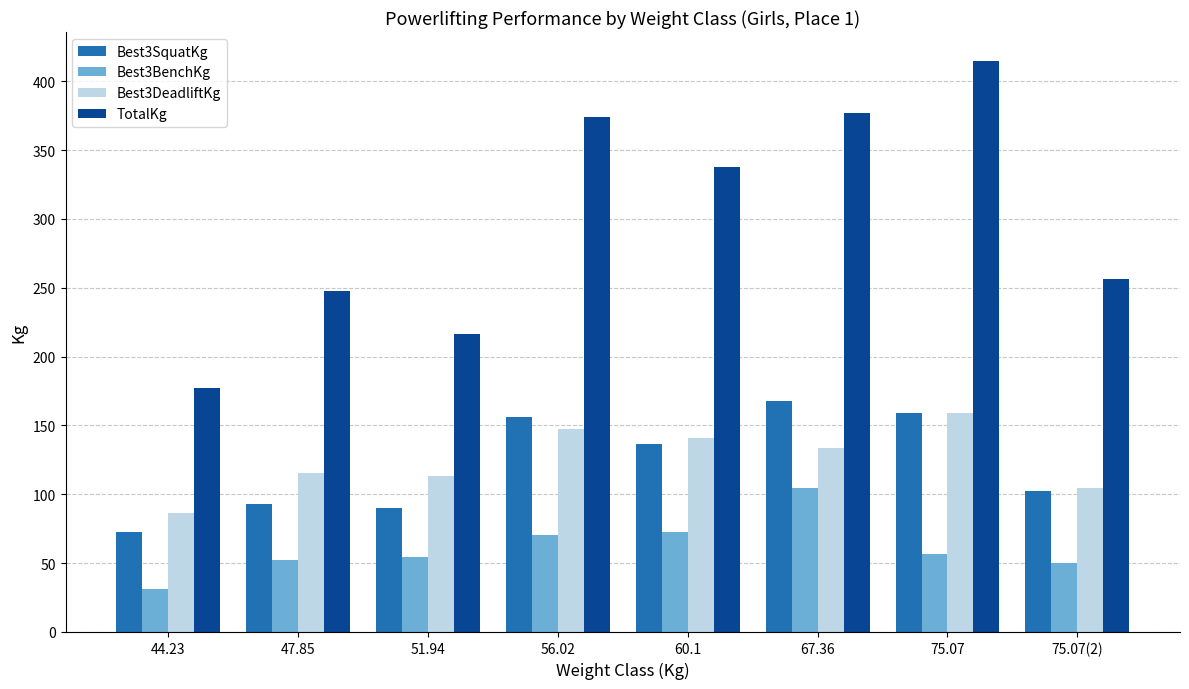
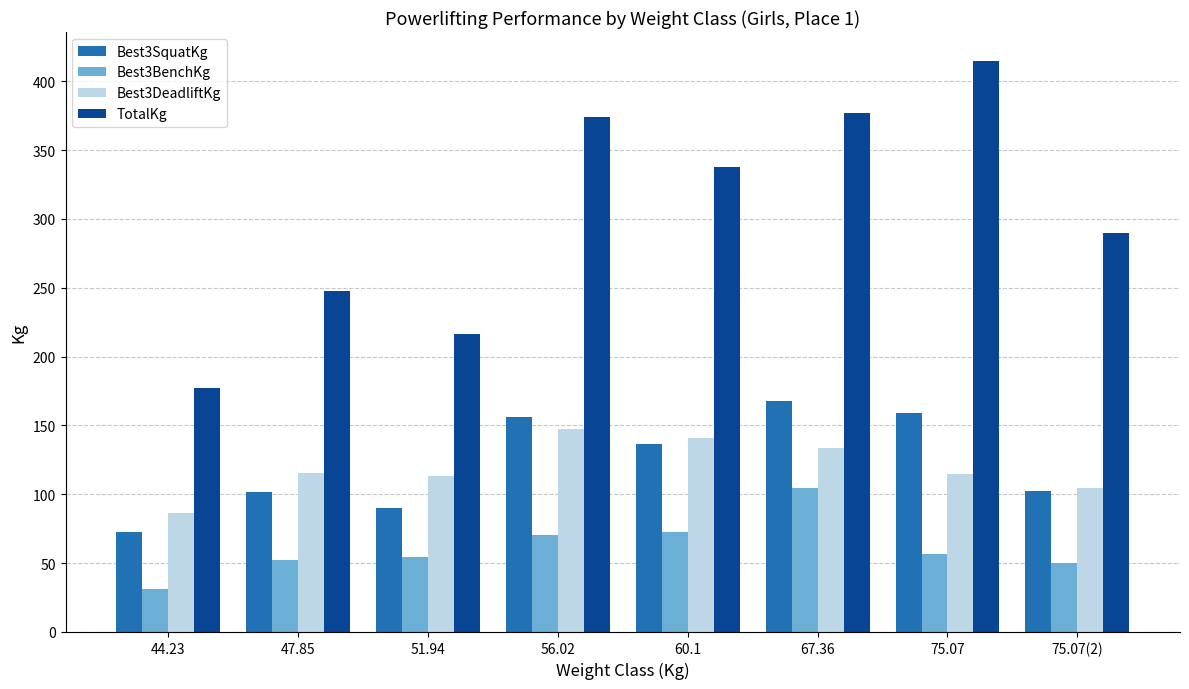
  {
    "Best3SquatKg": {
      "44.23": 73,
-     "47.85": 93,
+     "47.85": 102,
      "51.94": 90,
      "56.02": 156,
      "60.1": 137,
      "67.36": 168,
      "75.07": 159,
      "75.07(2)": 102
    },
    "Best3BenchKg": {
      "44.23": 31,
      "47.85": 52,
      "51.94": 54,
      "56.02": 70,
      "60.1": 73,
      "67.36": 104,
      "75.07": 57,
      "75.07(2)": 50
    },
    "Best3DeadliftKg": {
      "44.23": 86,
      "47.85": 116,
      "51.94": 113,
      "56.02": 147,
      "60.1": 141,
      "67.36": 134,
-     "75.07": 159,
+     "75.07": 114,
      "75.07(2)": 104
    },
    "TotalKg": {
      "44.23": 177,
      "47.85": 248,
      "51.94": 216,
      "56.02": 374,
      "60.1": 338,
      "67.36": 377,
      "75.07": 415,
-     "75.07(2)": 256
+     "75.07(2)": 290
    }
  }
